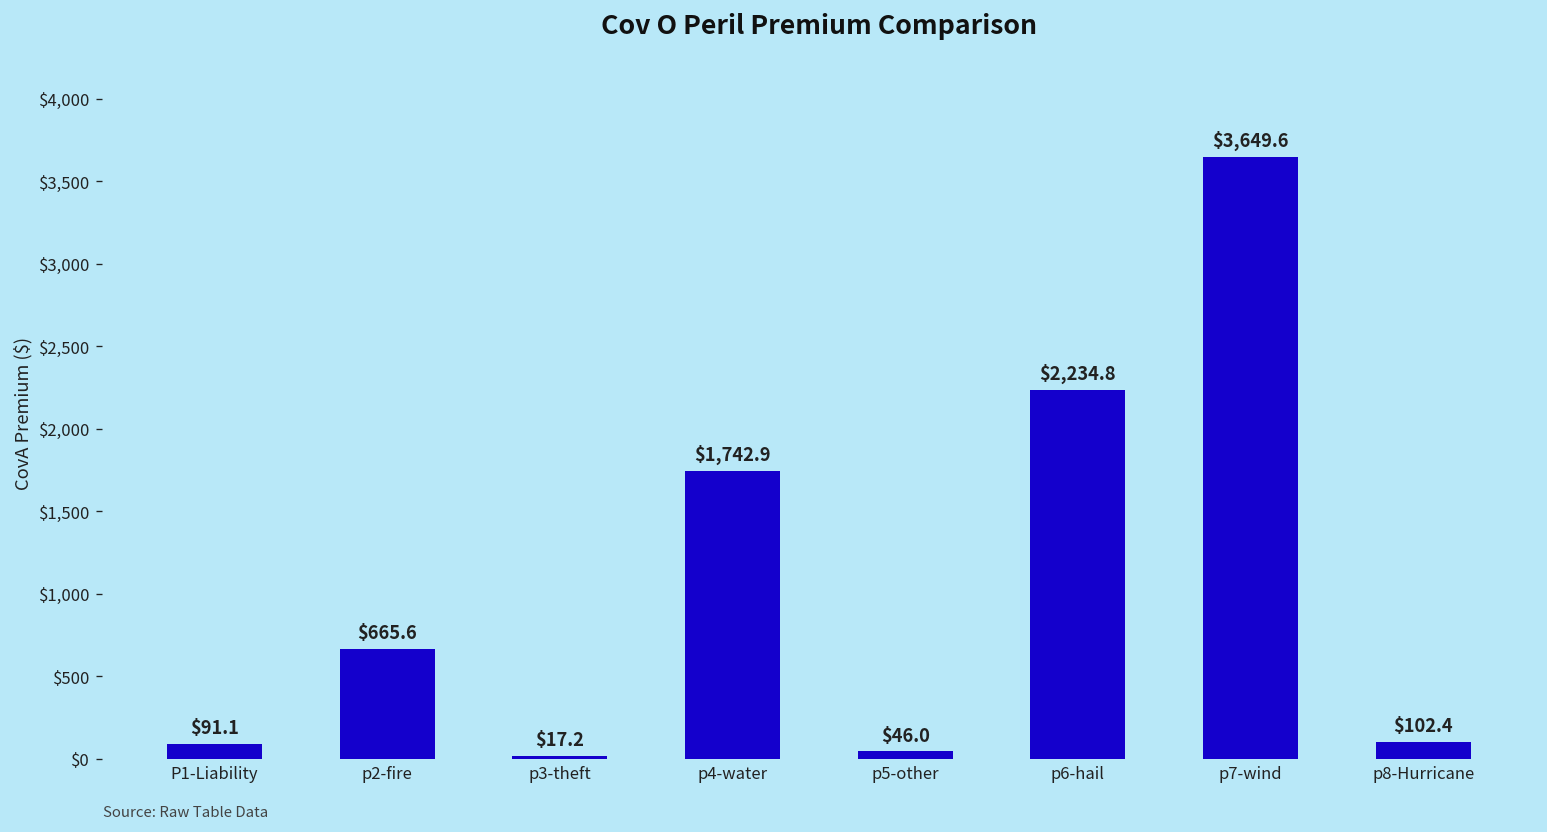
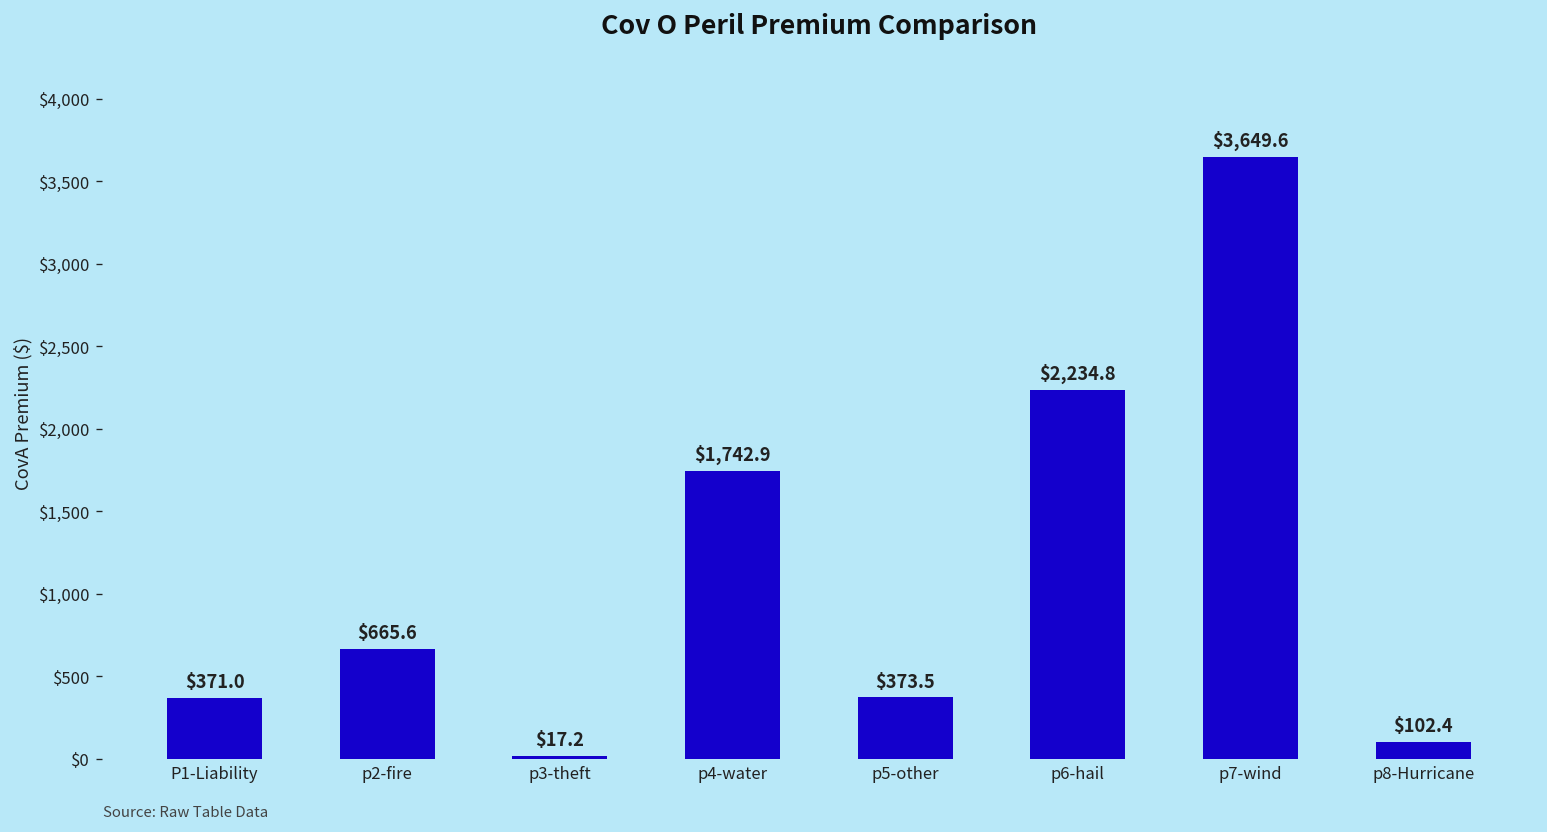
  {
-   "P1-Liability": "$91.1",
+   "P1-Liability": "$371.0",
    "p2-fire": "$665.6",
    "p3-theft": "$17.2",
    "p4-water": "$1,742.9",
-   "p5-other": "$46.0",
+   "p5-other": "$373.5",
    "p6-hail": "$2,234.8",
    "p7-wind": "$3,649.6",
    "p8-Hurricane": "$102.4"
  }
